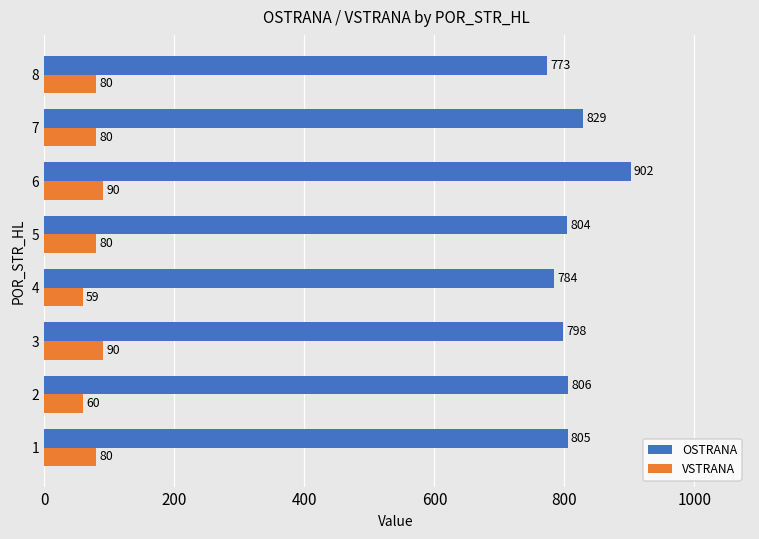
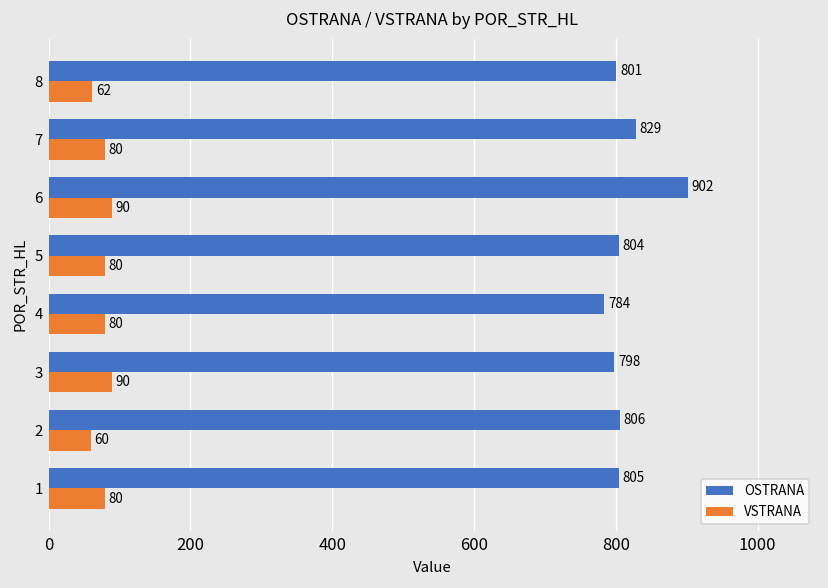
  {
    "OSTRANA": {
-     "8": 773,
+     "8": 801,
      "7": 829,
      "6": 902,
      "5": 804,
      "4": 784,
      "3": 798,
      "2": 806,
      "1": 805
    },
    "VSTRANA": {
-     "8": 80,
+     "8": 62,
      "7": 80,
      "6": 90,
      "5": 80,
-     "4": 59,
+     "4": 80,
      "3": 90,
      "2": 60,
      "1": 80
    }
  }
